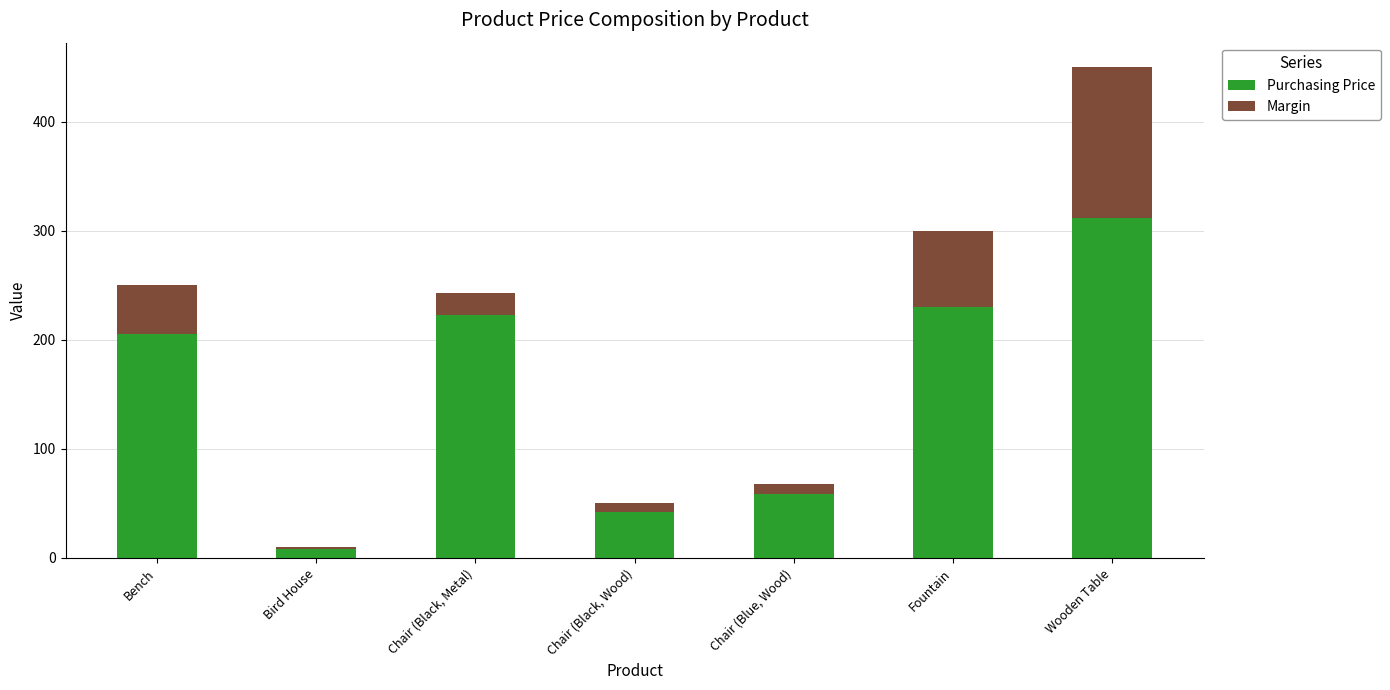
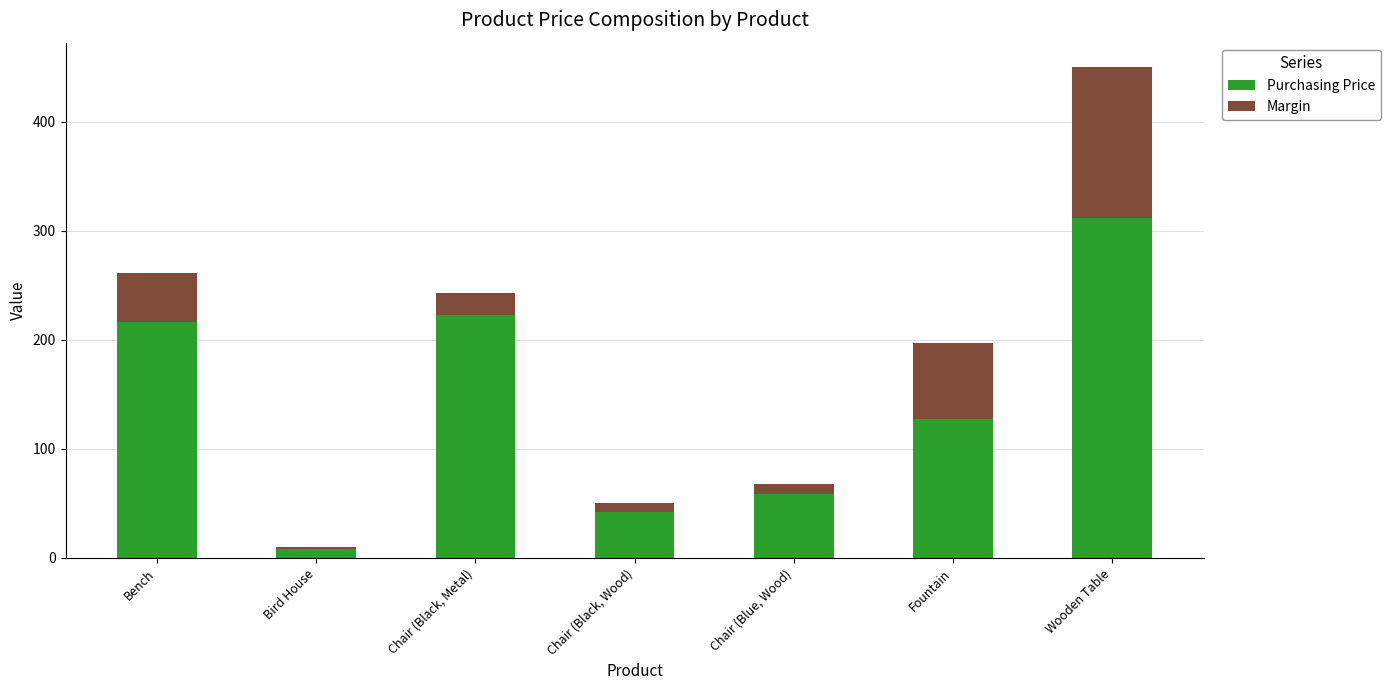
  {
    "Purchasing Price": {
-     "Bench": 205,
+     "Bench": 216,
      "Bird House": 8,
      "Chair (Black, Metal)": 223,
      "Chair (Black, Wood)": 42,
      "Chair (Blue, Wood)": 59,
-     "Fountain": 230,
+     "Fountain": 127,
      "Wooden Table": 312
    },
    "Margin": {
      "Bench": 45,
      "Chair (Black, Metal)": 20,
      "Chair (Black, Wood)": 8,
      "Chair (Blue, Wood)": 9,
      "Fountain": 70,
      "Wooden Table": 138
    }
  }
